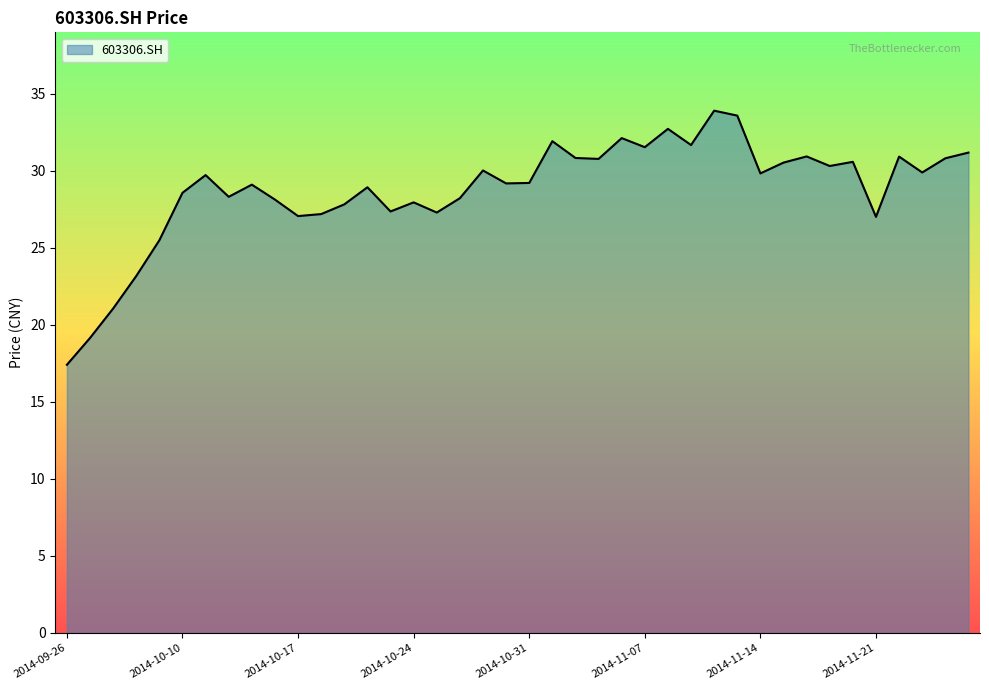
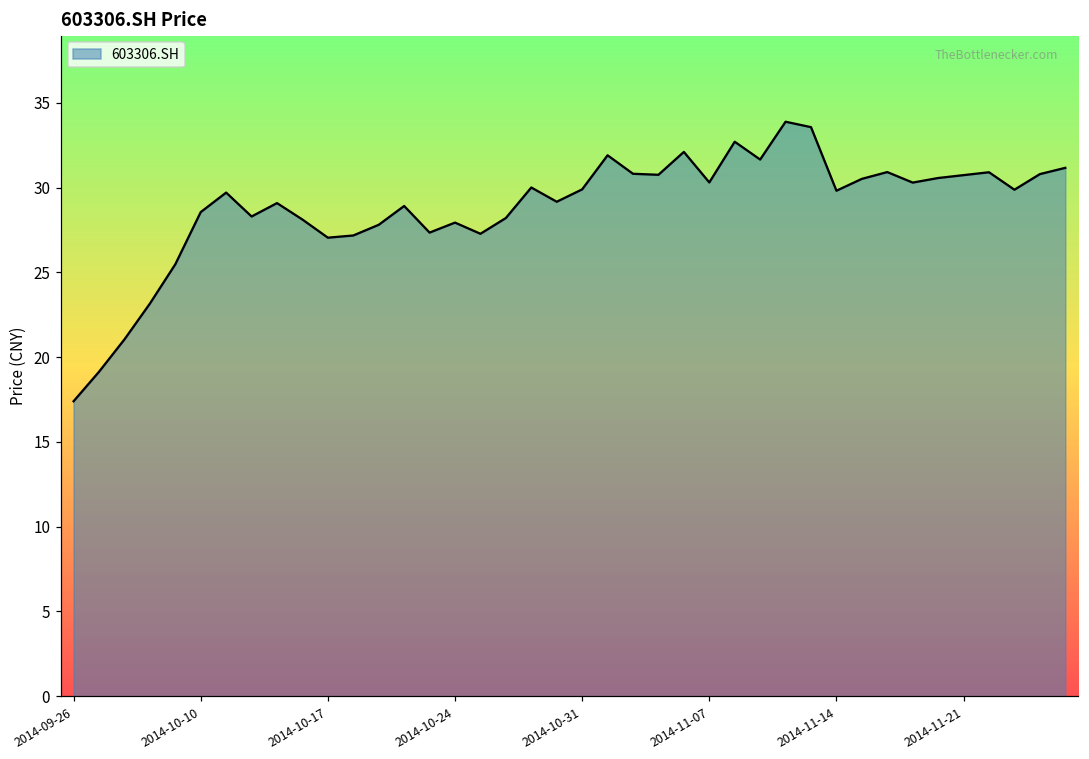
  {
    "2014-09-26": 17.4,
    "2014-10-10": 28.6,
    "2014-10-17": 27.1,
    "2014-10-24": 27.9,
-   "2014-10-31": 29.2,
-   "2014-11-07": 31.5,
+   "2014-10-31": 29.9,
+   "2014-11-07": 30.3,
    "2014-11-14": 29.8,
-   "2014-11-21": 27.0
+   "2014-11-21": 30.7
  }
